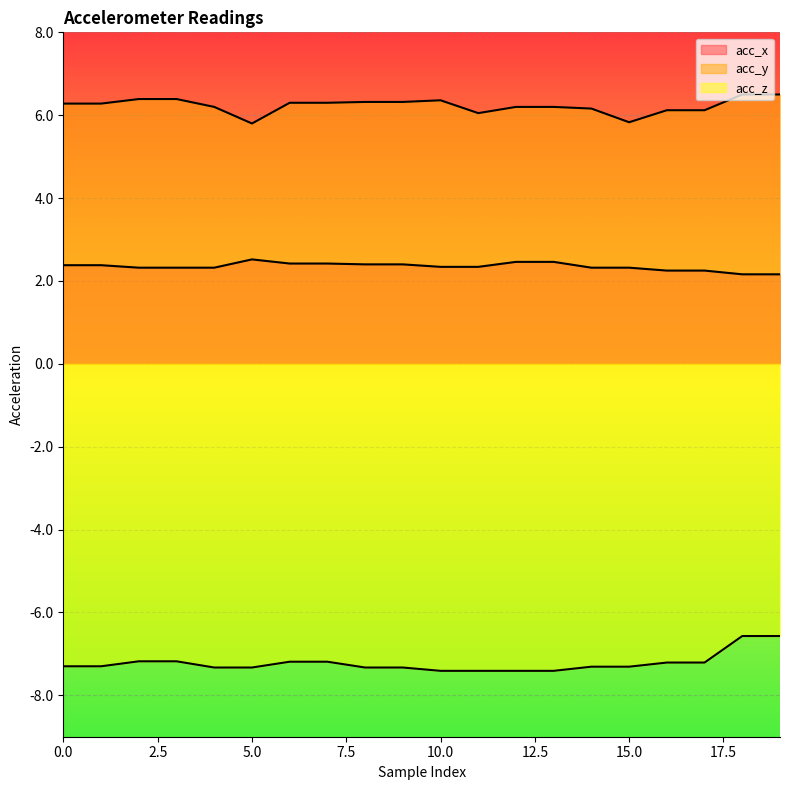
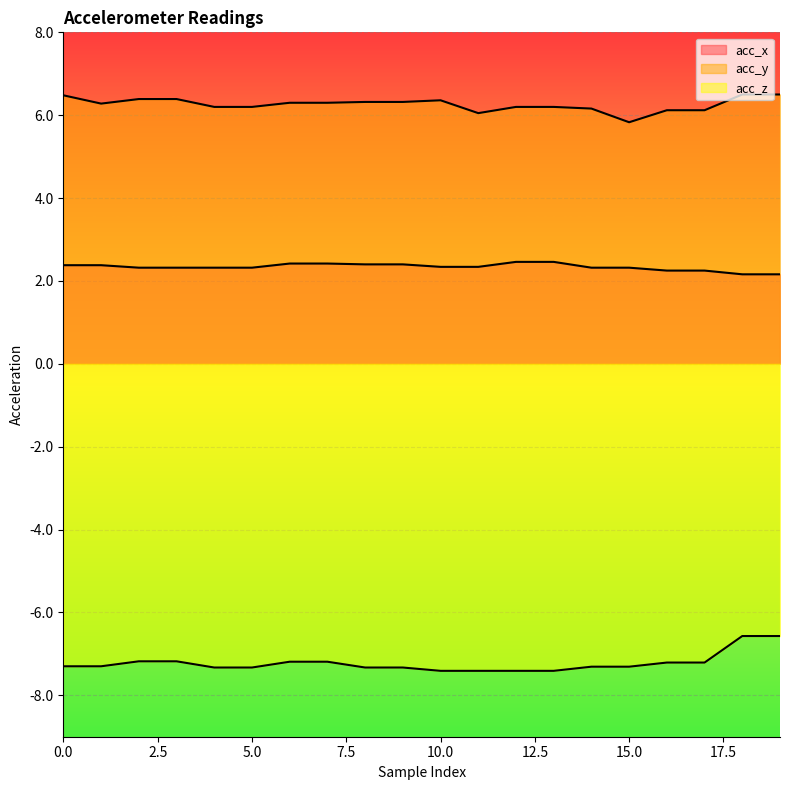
  {
    "acc_x": {
      "0.0": 2.4,
-     "5.0": 2.5,
+     "5.0": 2.3,
      "10.0": 2.3,
      "15.0": 2.3
    },
    "acc_y": {
-     "0.0": 6.3,
-     "5.0": 5.8,
+     "0.0": 6.5,
+     "5.0": 6.2,
      "10.0": 6.4,
      "15.0": 5.8
    }
  }
